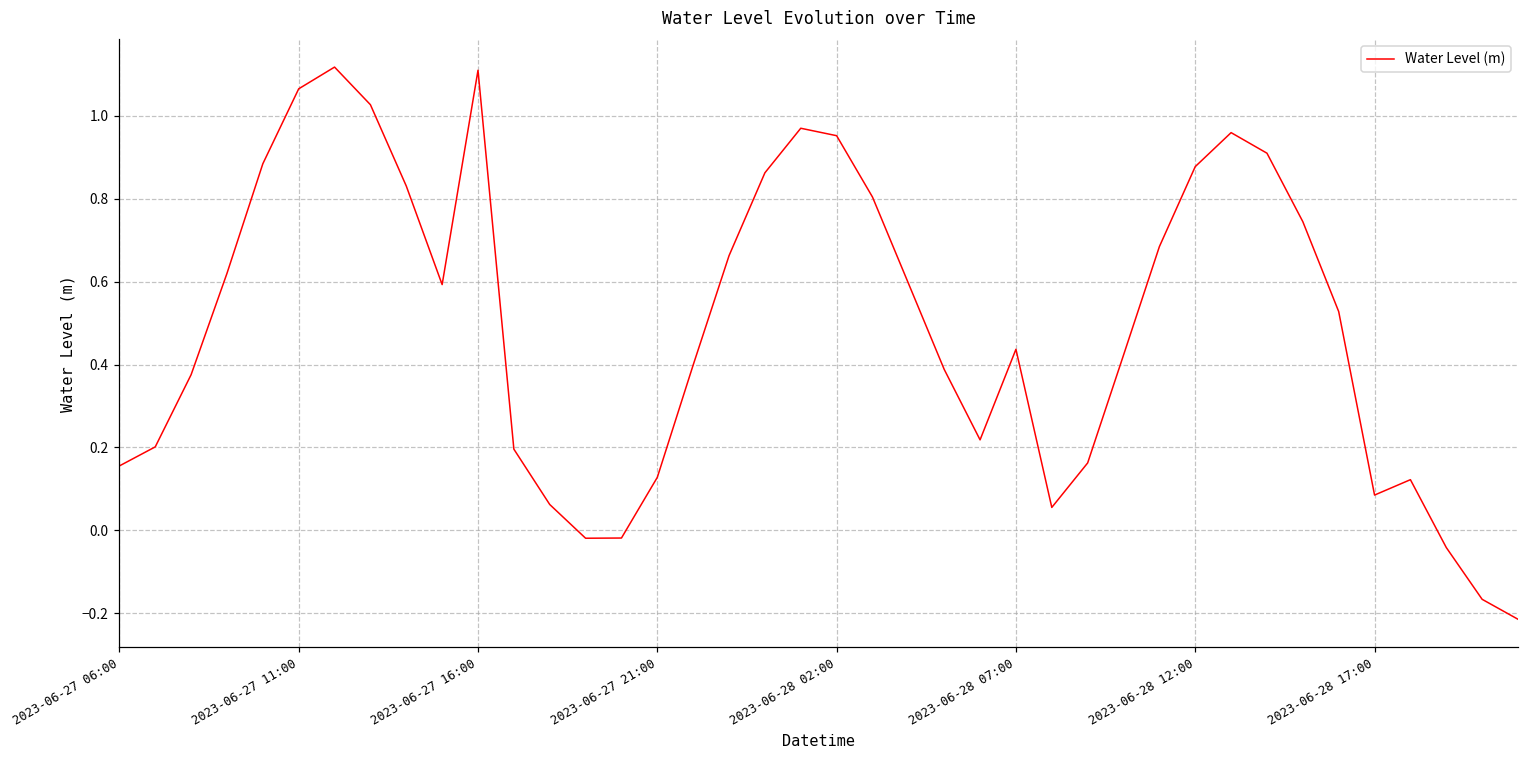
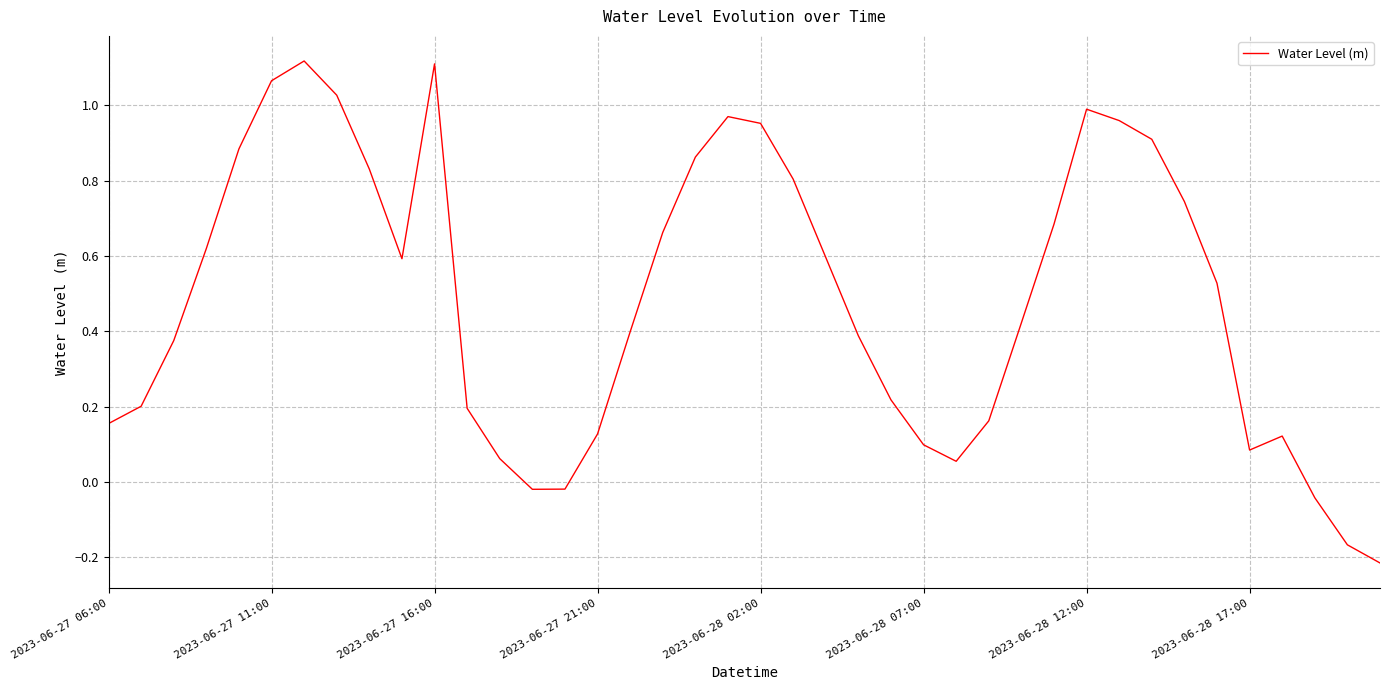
  {
    "2023-06-27 06:00": 0.16,
    "2023-06-27 11:00": 1.07,
    "2023-06-27 16:00": 1.11,
    "2023-06-27 21:00": 0.13,
    "2023-06-28 02:00": 0.95,
-   "2023-06-28 07:00": 0.44,
-   "2023-06-28 12:00": 0.88,
+   "2023-06-28 07:00": 0.10,
+   "2023-06-28 12:00": 0.99,
    "2023-06-28 17:00": 0.08
  }
